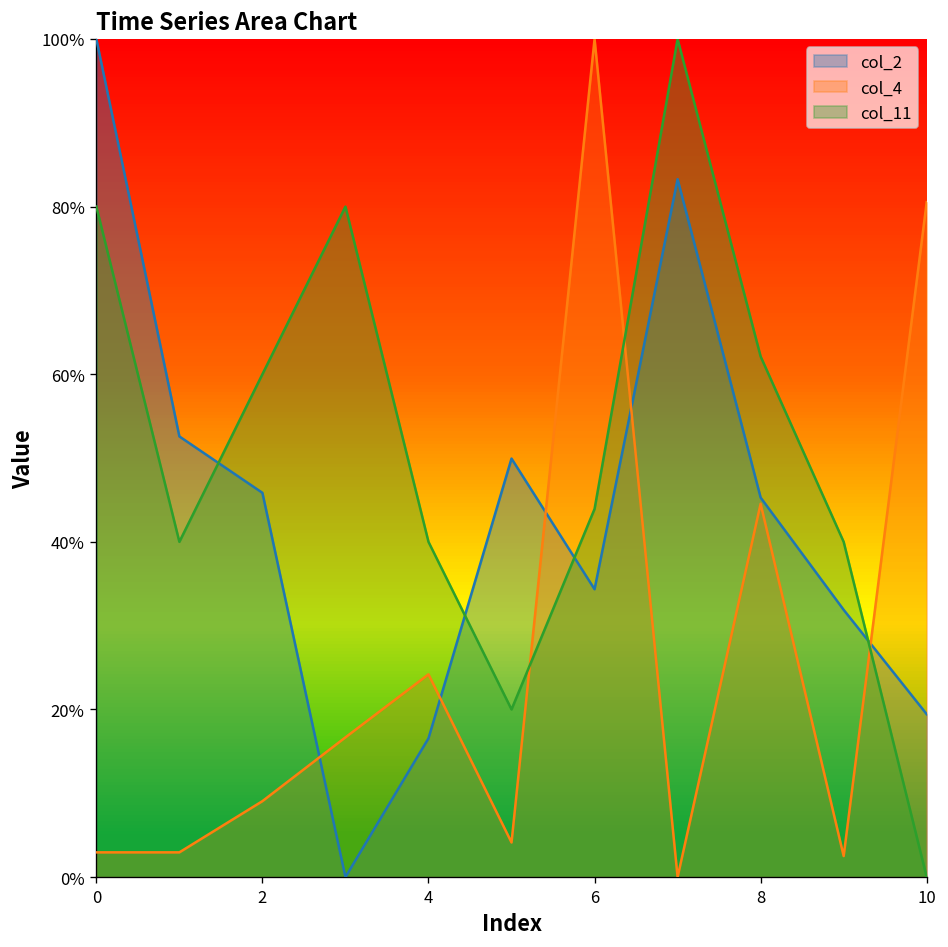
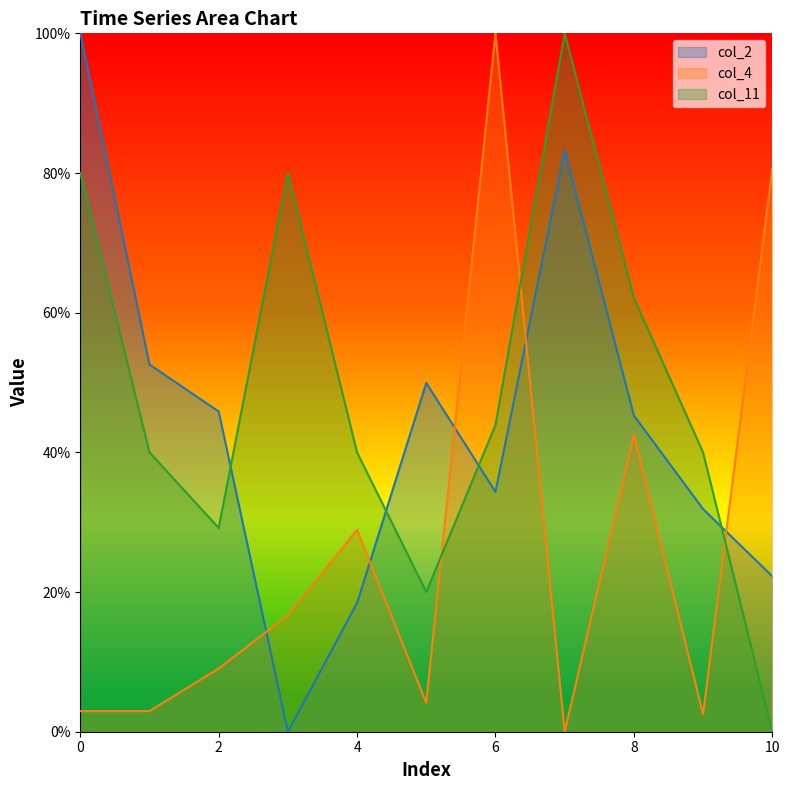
  {
    "col_2": {
      "0": "100%",
      "2": "46%",
-     "4": "17%",
+     "4": "18%",
      "6": "34%",
      "8": "45%",
-     "10": "19%"
+     "10": "22%"
    },
    "col_4": {
      "0": "3%",
      "2": "9%",
-     "4": "24%",
+     "4": "29%",
      "6": "100%",
-     "8": "45%",
+     "8": "42%",
      "10": "81%"
    },
    "col_11": {
      "0": "80%",
-     "2": "60%",
+     "2": "29%",
      "4": "40%",
      "6": "44%",
      "8": "62%",
      "10": "0%"
    }
  }
